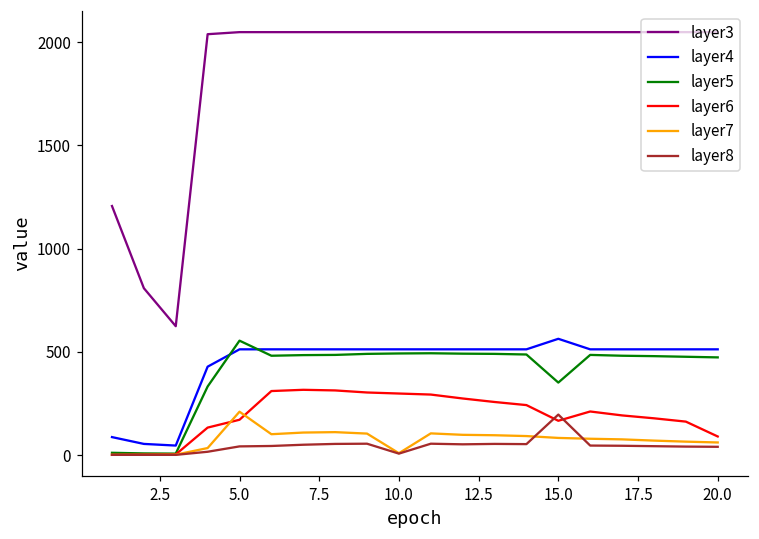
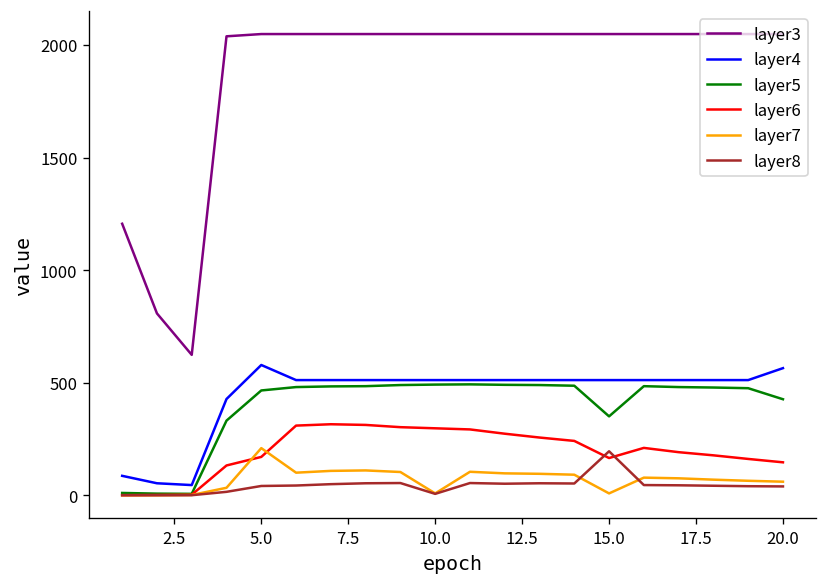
  {
    "layer3": {
      "5.0": 2050,
      "10.0": 2050,
      "15.0": 2050
    },
    "layer4": {
-     "5.0": 510,
+     "5.0": 580,
      "10.0": 510,
-     "15.0": 560,
-     "20.0": 510
+     "15.0": 510,
+     "20.0": 570
    },
    "layer5": {
-     "5.0": 550,
+     "5.0": 470,
      "10.0": 490,
      "15.0": 350,
-     "20.0": 470
+     "20.0": 430
    },
    "layer6": {
      "5.0": 170,
      "10.0": 300,
      "15.0": 170,
-     "20.0": 90
+     "20.0": 150
    },
    "layer7": {
      "5.0": 210,
-     "15.0": 80,
+     "15.0": 10,
      "20.0": 60
    },
    "layer8": {
      "5.0": 40,
      "15.0": 200,
      "20.0": 40
    }
  }
